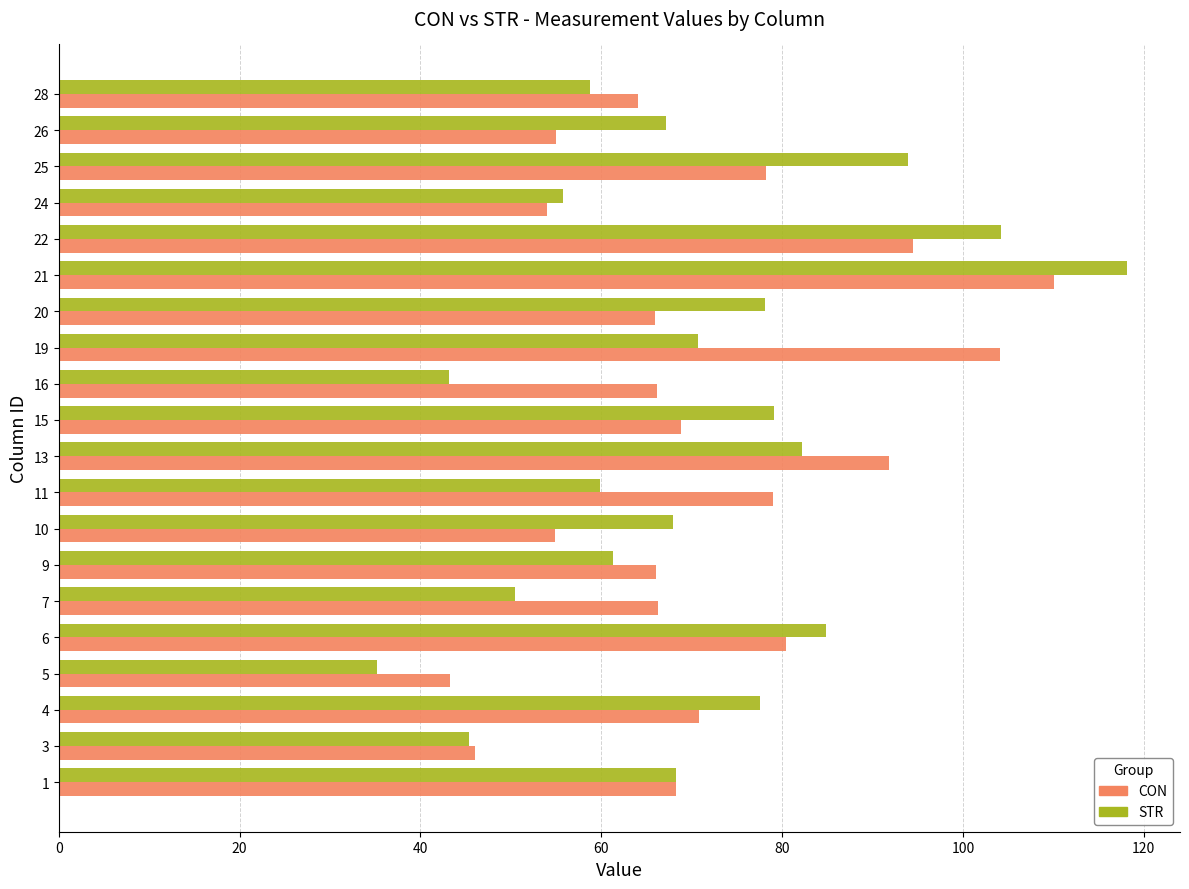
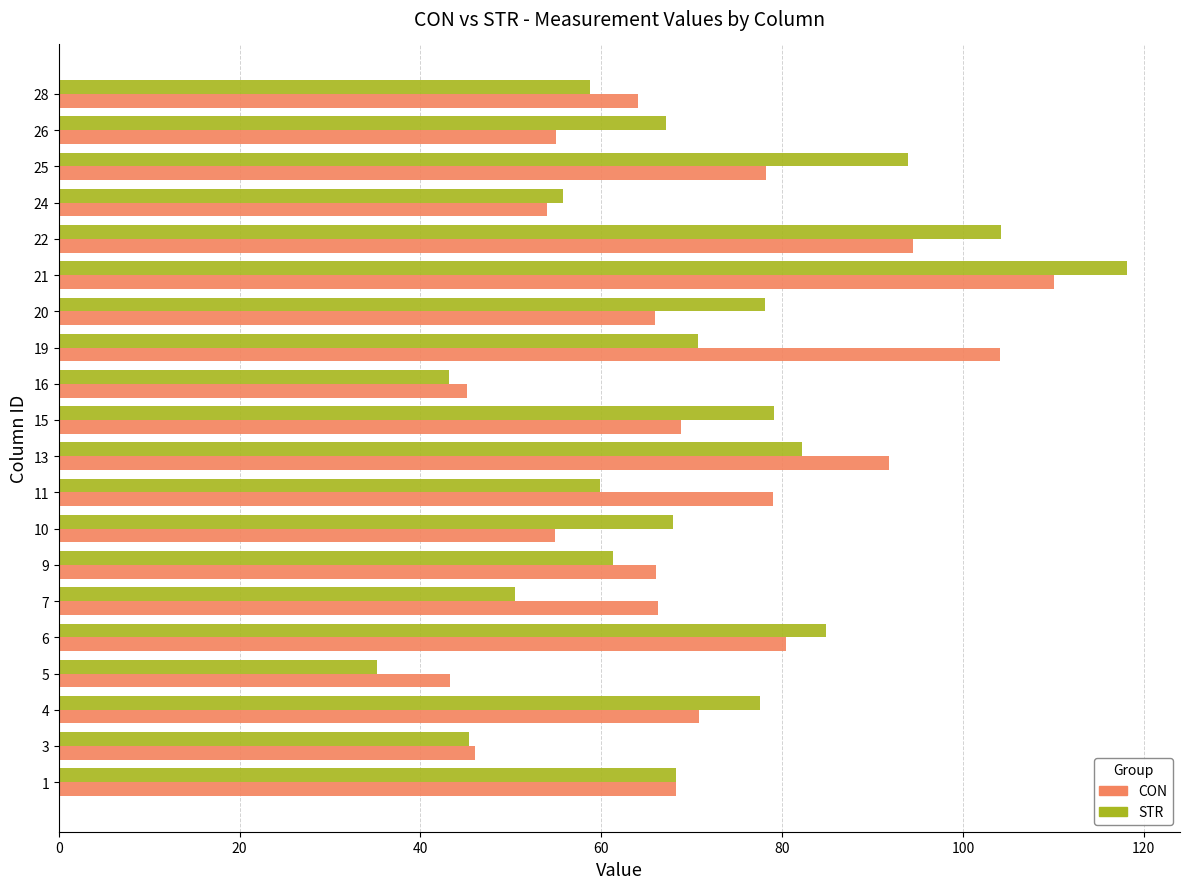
  {
    "CON": {
      "28": 64,
      "26": 55,
      "25": 78,
      "24": 54,
      "22": 94,
      "21": 110,
      "20": 66,
      "19": 104,
-     "16": 66,
+     "16": 45,
      "15": 69,
      "13": 92,
      "11": 79,
      "10": 55,
      "9": 66,
      "7": 66,
      "6": 80,
      "5": 43,
      "4": 71,
      "3": 46,
      "1": 68
    },
    "STR": {
      "28": 59,
      "26": 67,
      "25": 94,
      "24": 56,
      "22": 104,
      "21": 118,
      "20": 78,
      "19": 71,
      "16": 43,
      "15": 79,
      "13": 82,
      "11": 60,
      "10": 68,
      "9": 61,
      "7": 50,
      "6": 85,
      "5": 35,
      "4": 78,
      "3": 45,
      "1": 68
    }
  }
